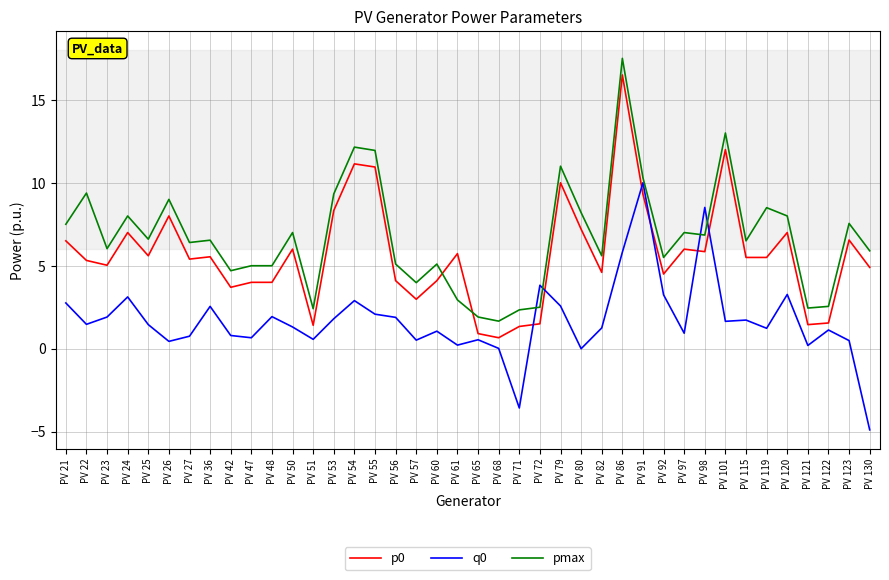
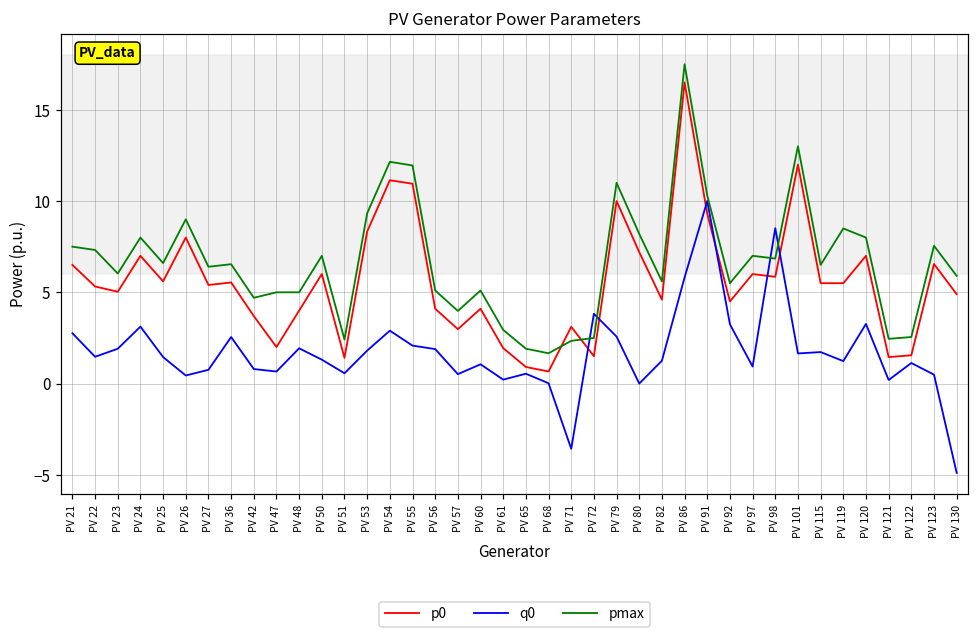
  {
    "p0": {
      "PV 21": 6.5,
      "PV 22": 5.3,
      "PV 23": 5.0,
      "PV 24": 7.0,
      "PV 25": 5.6,
      "PV 26": 8.0,
      "PV 27": 5.4,
      "PV 36": 5.5,
      "PV 42": 3.7,
-     "PV 47": 4,
+     "PV 47": 2,
      "PV 48": 4.0,
      "PV 50": 6.0,
      "PV 51": 1.4,
      "PV 53": 8.3,
      "PV 54": 11.1,
      "PV 55": 11.0,
      "PV 56": 4.1,
      "PV 57": 3.0,
      "PV 60": 4.1,
-     "PV 61": 5.7,
+     "PV 61": 1.9,
      "PV 65": 0.9,
      "PV 68": 0.7,
-     "PV 71": 1.3,
+     "PV 71": 3.1,
      "PV 72": 1.5,
      "PV 79": 10.0,
      "PV 80": 7.2,
      "PV 82": 4.6,
      "PV 86": 16.5,
      "PV 91": 9.3,
      "PV 92": 4.5,
      "PV 97": 6.0,
      "PV 98": 5.9,
      "PV 101": 12.0,
      "PV 115": 5.5,
      "PV 119": 5.5,
      "PV 120": 7.0,
      "PV 121": 1.5,
      "PV 122": 1.6,
      "PV 123": 6.6,
      "PV 130": 4.9
    },
    "q0": {
      "PV 21": 2.8,
      "PV 22": 1.5,
      "PV 23": 1.9,
      "PV 24": 3.1,
      "PV 25": 1.5,
      "PV 26": 0.4,
      "PV 27": 0.8,
      "PV 36": 2.6,
      "PV 42": 0.8,
      "PV 47": 0.7,
      "PV 48": 1.9,
      "PV 50": 1.3,
      "PV 51": 0.6,
      "PV 53": 1.8,
      "PV 54": 2.9,
      "PV 55": 2.1,
      "PV 56": 1.9,
      "PV 57": 0.5,
      "PV 60": 1.1,
      "PV 61": 0.2,
      "PV 65": 0.5,
      "PV 68": 0.0,
      "PV 71": -3.6,
      "PV 72": 3.8,
      "PV 79": 2.6,
      "PV 80": 0.0,
      "PV 82": 1.3,
      "PV 86": 5.8,
      "PV 91": 10.0,
      "PV 92": 3.2,
      "PV 97": 0.9,
      "PV 98": 8.5,
      "PV 101": 1.6,
      "PV 115": 1.7,
      "PV 119": 1.2,
      "PV 120": 3.3,
      "PV 121": 0.2,
      "PV 122": 1.1,
      "PV 123": 0.5,
      "PV 130": -4.9
    },
    "pmax": {
      "PV 21": 7.5,
-     "PV 22": 9.4,
+     "PV 22": 7.3,
      "PV 23": 6.0,
      "PV 24": 8.0,
      "PV 25": 6.6,
      "PV 26": 9.0,
      "PV 27": 6.4,
      "PV 36": 6.5,
      "PV 42": 4.7,
      "PV 47": 5.0,
      "PV 48": 5.0,
      "PV 50": 7.0,
      "PV 51": 2.4,
      "PV 53": 9.3,
      "PV 54": 12.2,
      "PV 55": 12.0,
      "PV 56": 5.1,
      "PV 57": 4.0,
      "PV 60": 5.1,
      "PV 61": 2.9,
      "PV 65": 1.9,
      "PV 68": 1.7,
      "PV 71": 2.3,
      "PV 72": 2.5,
      "PV 79": 11.0,
      "PV 80": 8.2,
      "PV 82": 5.6,
      "PV 86": 17.5,
      "PV 91": 10.3,
      "PV 92": 5.5,
      "PV 97": 7.0,
      "PV 98": 6.9,
      "PV 101": 13.0,
      "PV 115": 6.5,
      "PV 119": 8.5,
      "PV 120": 8.0,
      "PV 121": 2.5,
      "PV 122": 2.6,
      "PV 123": 7.6,
      "PV 130": 5.9
    }
  }
